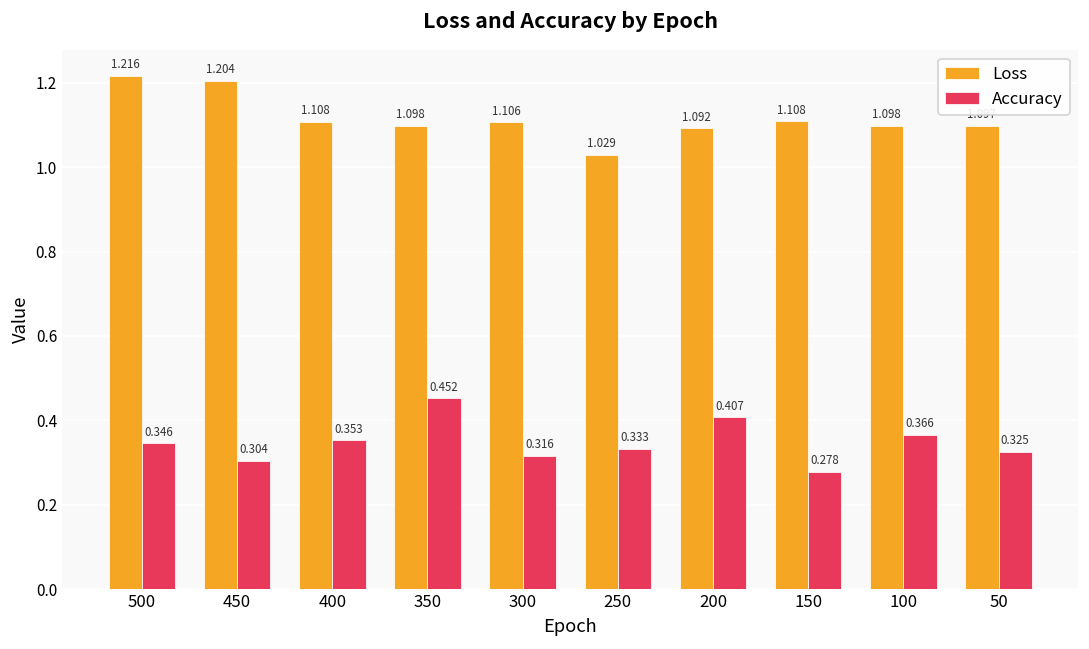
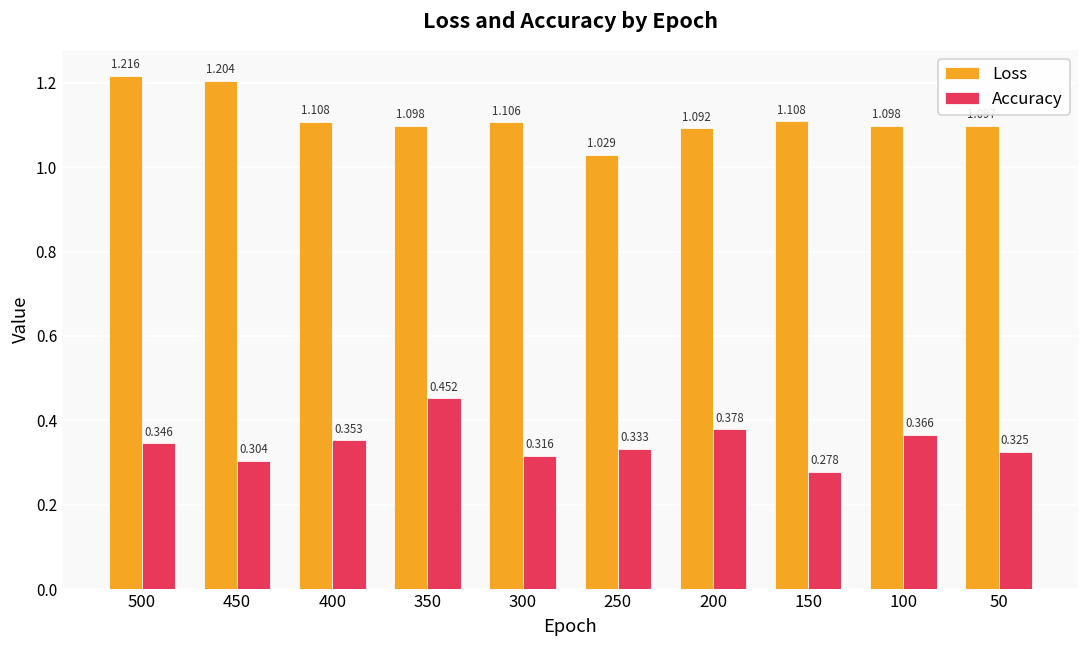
  {
    "Loss": {
      "500": 1.216,
      "450": 1.204,
      "400": 1.108,
      "350": 1.098,
      "300": 1.106,
      "250": 1.029,
      "200": 1.092,
      "150": 1.108,
      "100": 1.098
    },
    "Accuracy": {
      "500": 0.346,
      "450": 0.304,
      "400": 0.353,
      "350": 0.452,
      "300": 0.316,
      "250": 0.333,
-     "200": 0.407,
+     "200": 0.378,
      "150": 0.278,
      "100": 0.366,
      "50": 0.325
    }
  }
